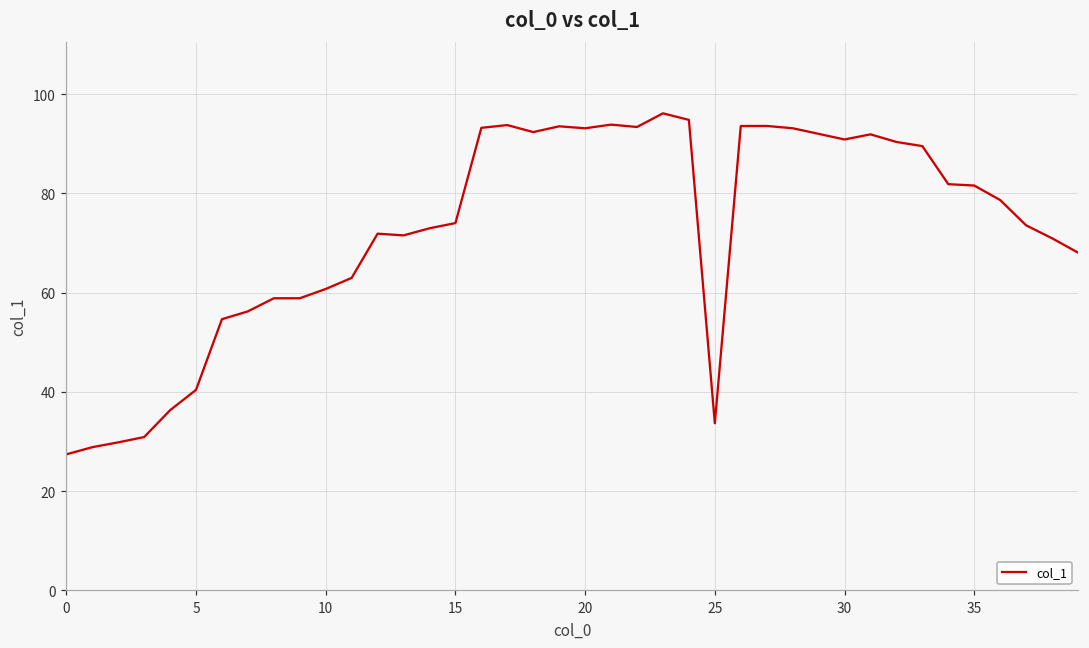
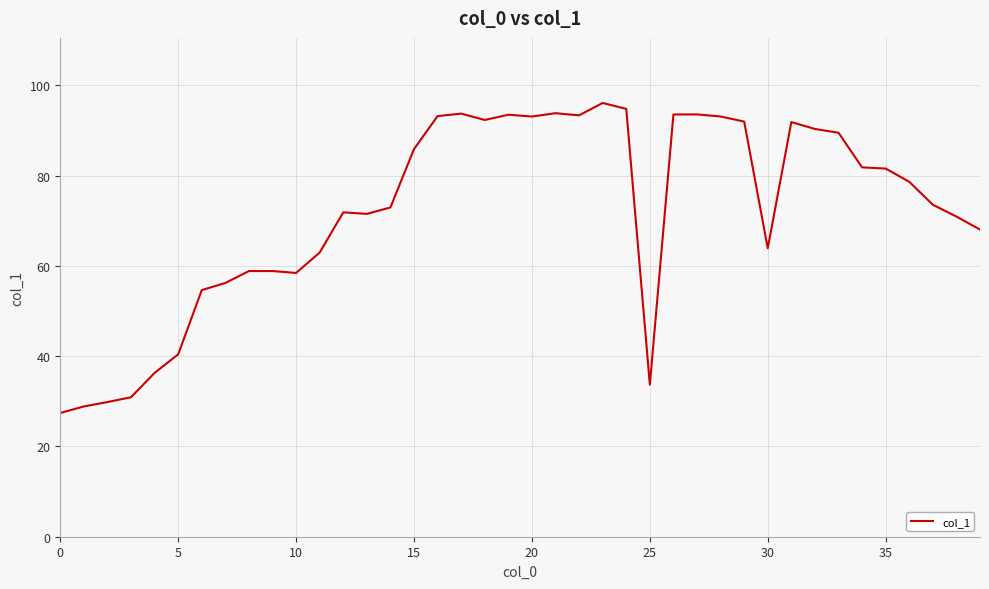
  {
    "0": 27,
    "5": 40,
-   "10": 61,
-   "15": 74,
+   "10": 58,
+   "15": 86,
    "20": 93,
    "25": 34,
-   "30": 91,
+   "30": 64,
    "35": 82
  }
